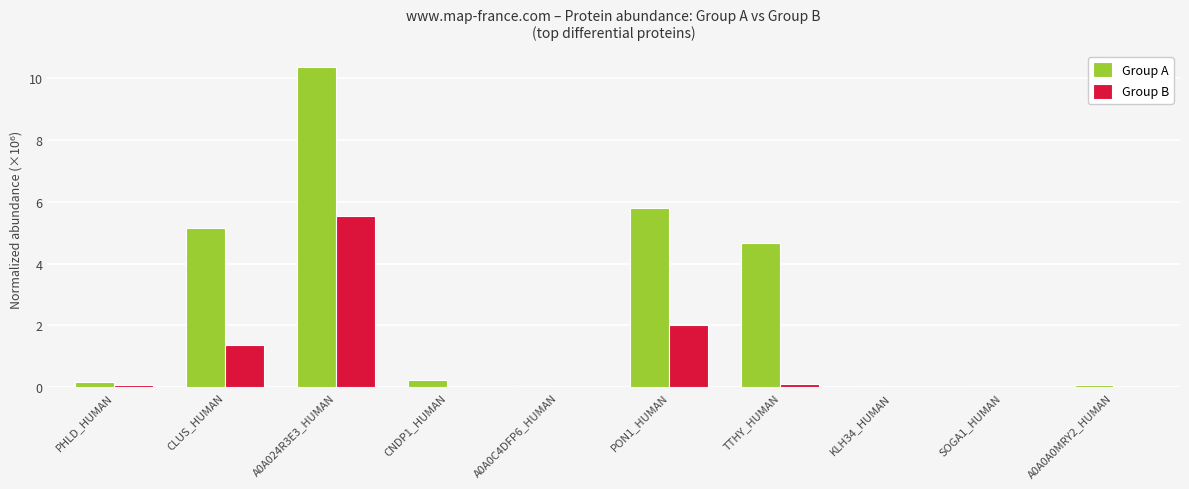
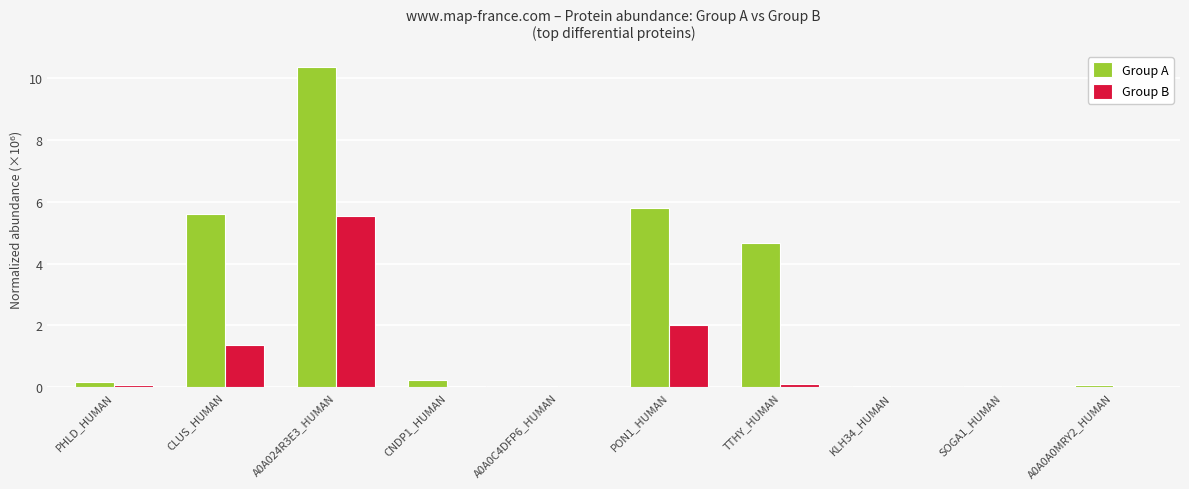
  {
    "Group A": {
      "PHLD_HUMAN": 0.2,
-     "CLUS_HUMAN": 5.1,
+     "CLUS_HUMAN": 5.6,
      "A0A024R3E3_HUMAN": 10.4,
      "CNDP1_HUMAN": 0.2,
      "PON1_HUMAN": 5.8,
      "TTHY_HUMAN": 4.7
    },
    "Group B": {
      "CLUS_HUMAN": 1.4,
      "A0A024R3E3_HUMAN": 5.5,
      "PON1_HUMAN": 2.0,
      "TTHY_HUMAN": 0.1
    }
  }
